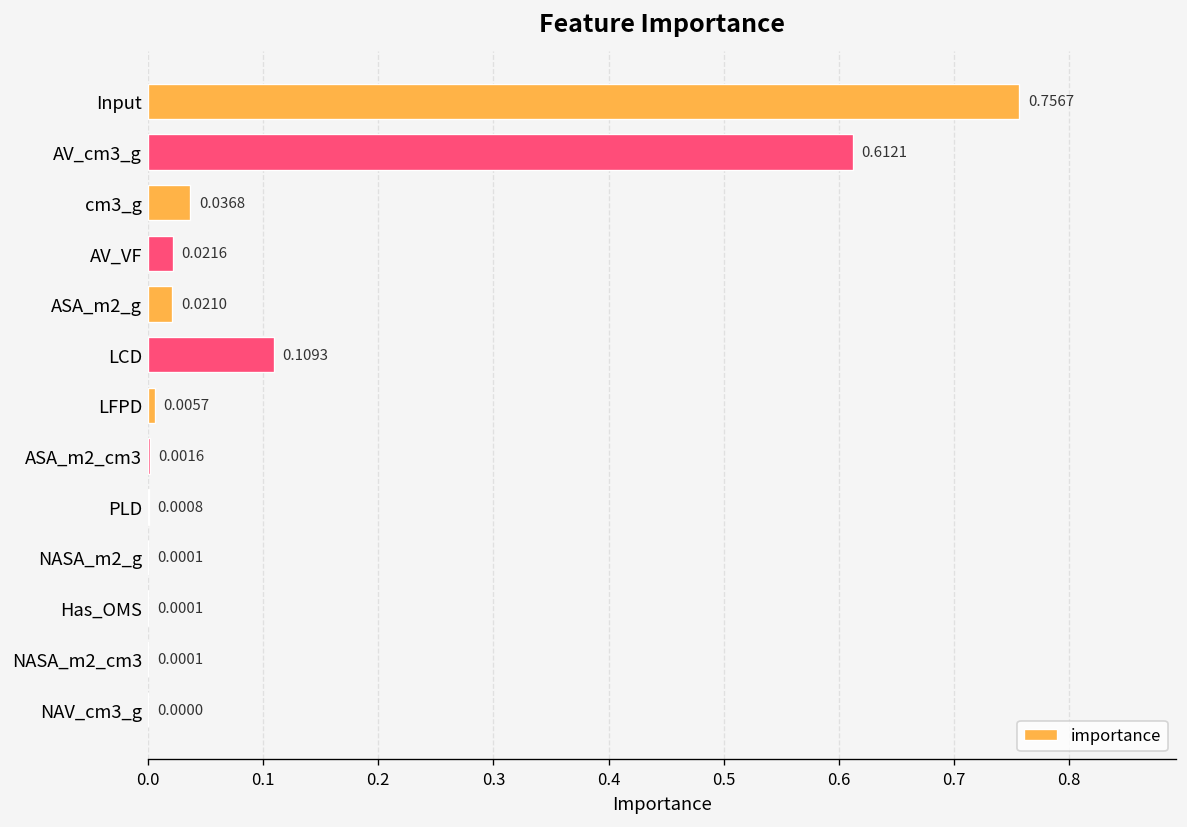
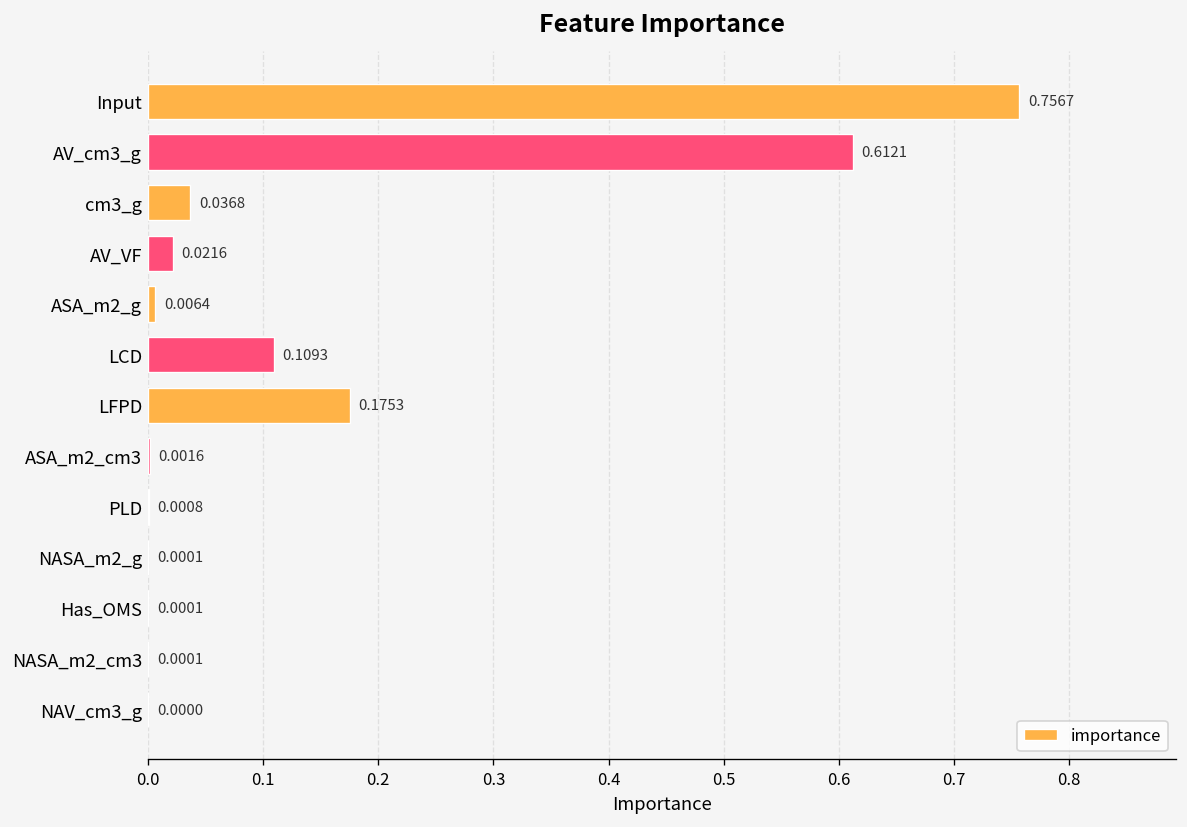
  {
    "Input": 0.7567,
    "AV_cm3_g": 0.6121,
    "cm3_g": 0.0368,
    "AV_VF": 0.0216,
-   "ASA_m2_g": 0.0210,
+   "ASA_m2_g": 0.0064,
    "LCD": 0.1093,
-   "LFPD": 0.0057,
+   "LFPD": 0.1753,
    "ASA_m2_cm3": 0.0016,
    "PLD": 0.0008,
    "NASA_m2_g": 0.0001,
    "Has_OMS": 0.0001,
    "NASA_m2_cm3": 0.0001,
    "NAV_cm3_g": 0.0000
  }
